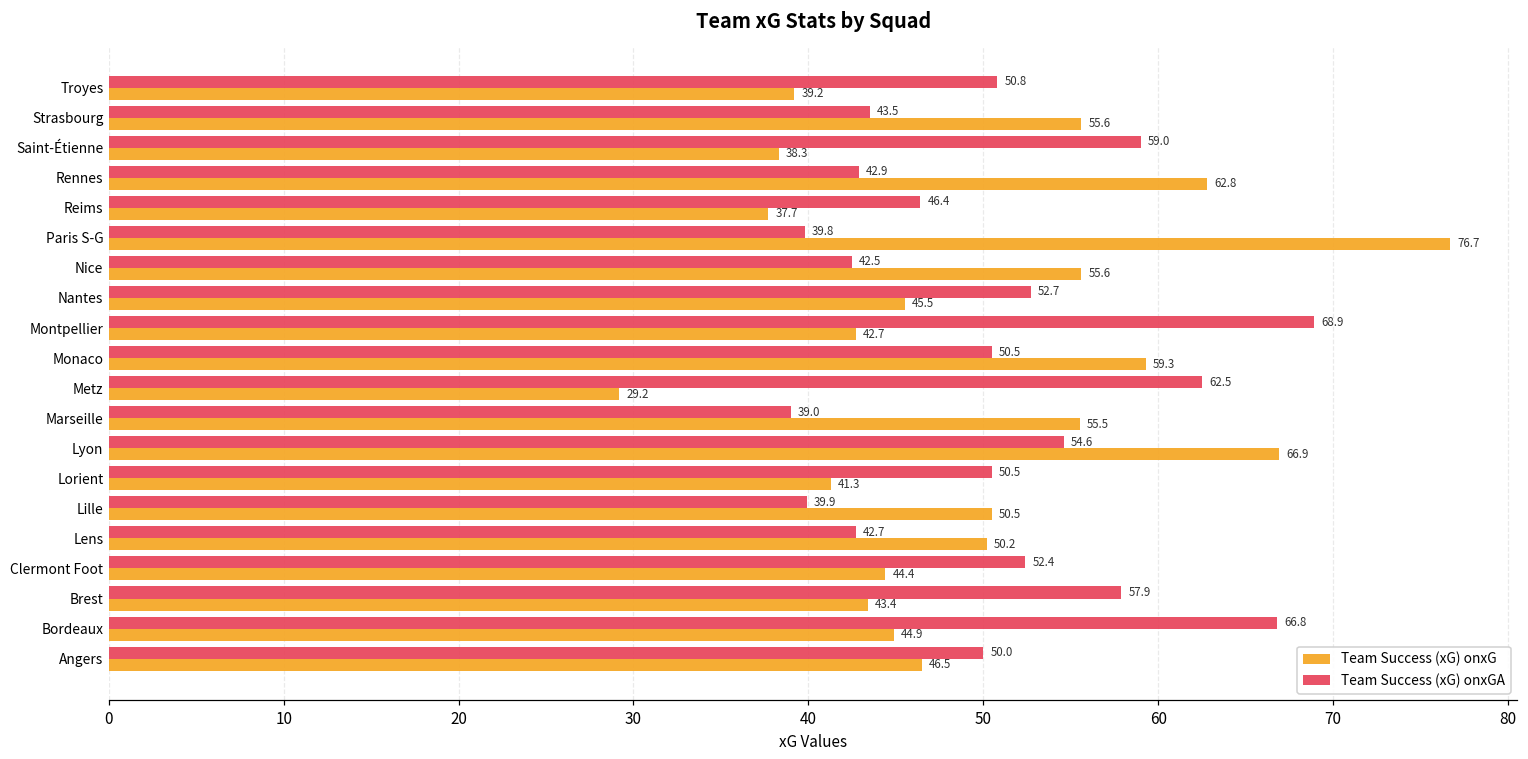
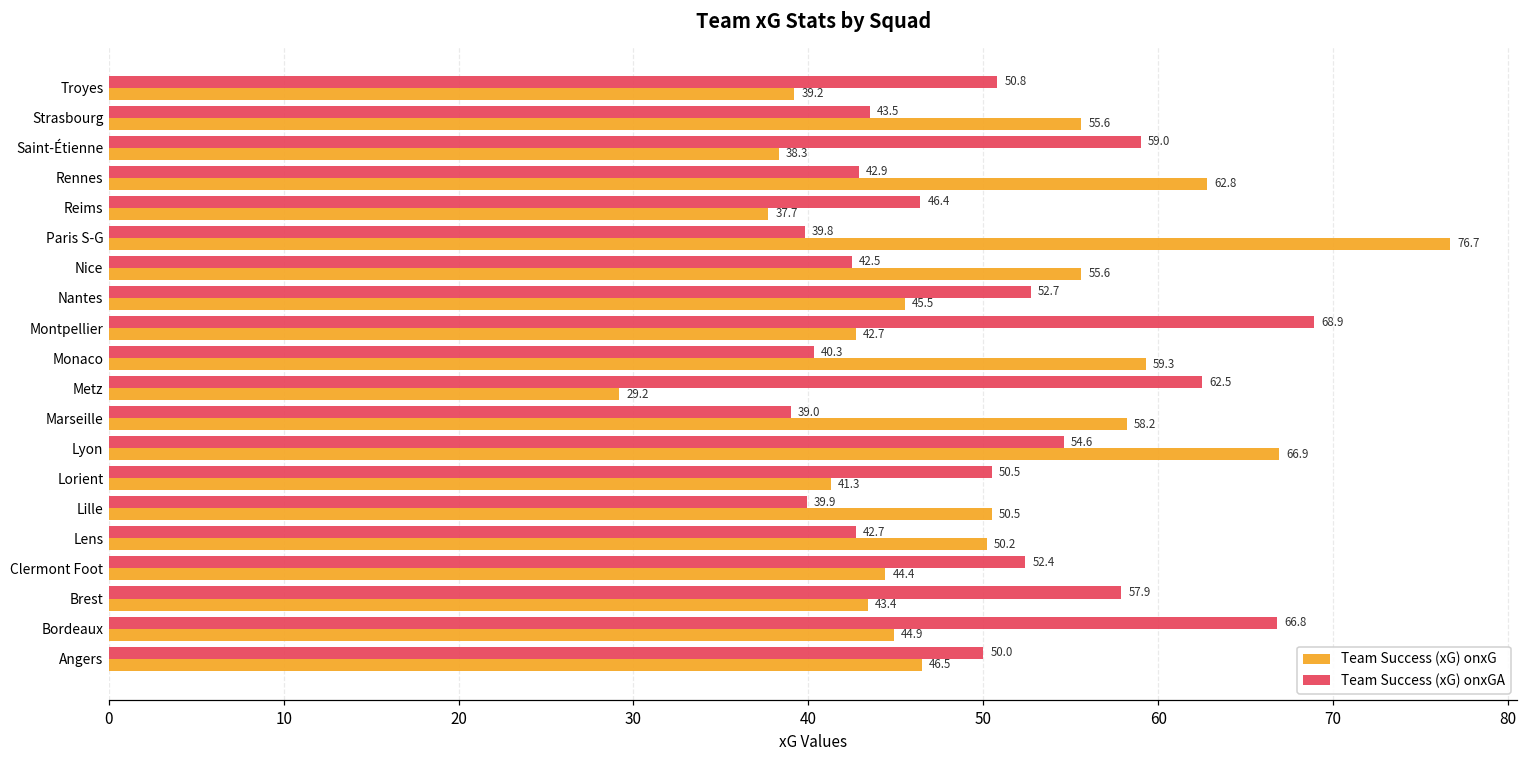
  {
    "Team Success (xG) onxG": {
      "Troyes": 39.2,
      "Strasbourg": 55.6,
      "Saint-Étienne": 38.3,
      "Rennes": 62.8,
      "Reims": 37.7,
      "Paris S-G": 76.7,
      "Nice": 55.6,
      "Nantes": 45.5,
      "Montpellier": 42.7,
      "Monaco": 59.3,
      "Metz": 29.2,
-     "Marseille": 55.5,
+     "Marseille": 58.2,
      "Lyon": 66.9,
      "Lorient": 41.3,
      "Lille": 50.5,
      "Lens": 50.2,
      "Clermont Foot": 44.4,
      "Brest": 43.4,
      "Bordeaux": 44.9,
      "Angers": 46.5
    },
    "Team Success (xG) onxGA": {
      "Troyes": 50.8,
      "Strasbourg": 43.5,
      "Saint-Étienne": 59.0,
      "Rennes": 42.9,
      "Reims": 46.4,
      "Paris S-G": 39.8,
      "Nice": 42.5,
      "Nantes": 52.7,
      "Montpellier": 68.9,
-     "Monaco": 50.5,
+     "Monaco": 40.3,
      "Metz": 62.5,
      "Marseille": 39.0,
      "Lyon": 54.6,
      "Lorient": 50.5,
      "Lille": 39.9,
      "Lens": 42.7,
      "Clermont Foot": 52.4,
      "Brest": 57.9,
      "Bordeaux": 66.8,
      "Angers": 50.0
    }
  }
